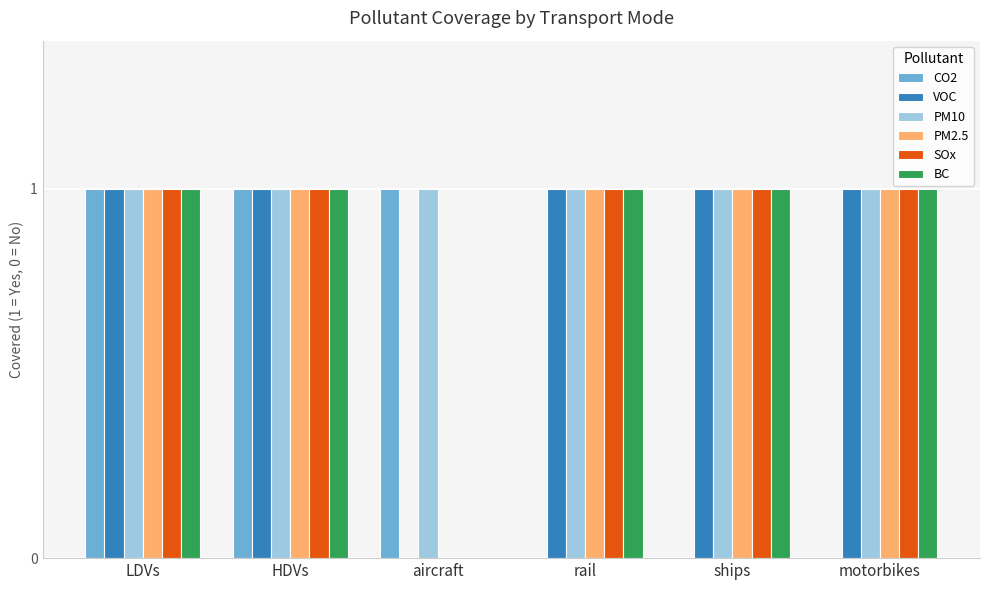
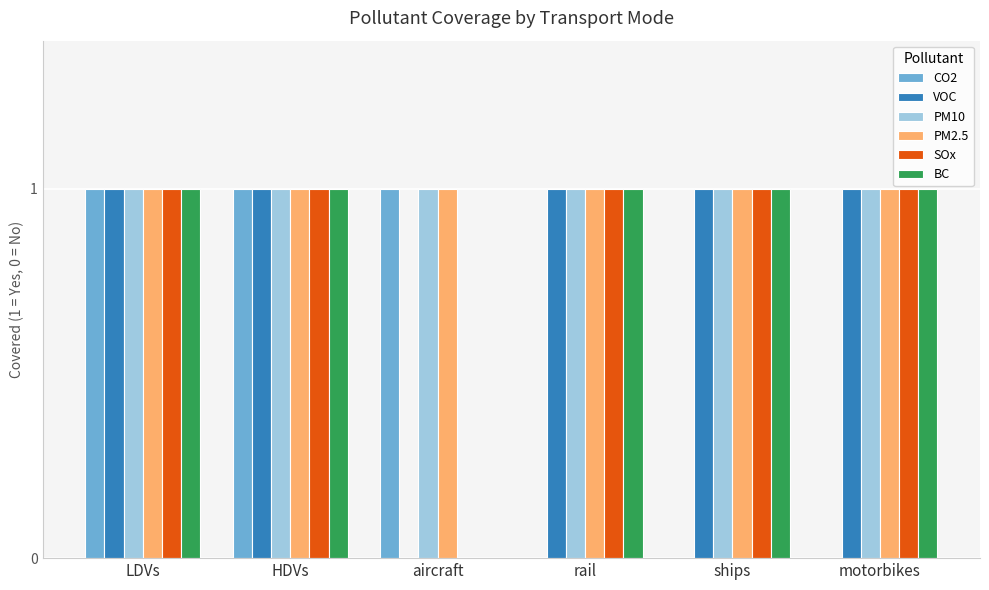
  {
    "VOC": {
      "LDVs": 1,
      "HDVs": 1,
      "aircraft": 0,
      "rail": 1,
      "ships": 1,
      "motorbikes": 1
    },
    "PM2.5": {
      "LDVs": 1,
      "HDVs": 1,
-     "aircraft": 0,
+     "aircraft": 1,
      "rail": 1,
      "ships": 1,
      "motorbikes": 1
    },
    "SOx": {
      "LDVs": 1,
      "HDVs": 1,
      "aircraft": 0,
      "rail": 1,
      "ships": 1,
      "motorbikes": 1
    },
    "BC": {
      "LDVs": 1,
      "HDVs": 1,
      "aircraft": 0,
      "rail": 1,
      "ships": 1,
      "motorbikes": 1
    }
  }
